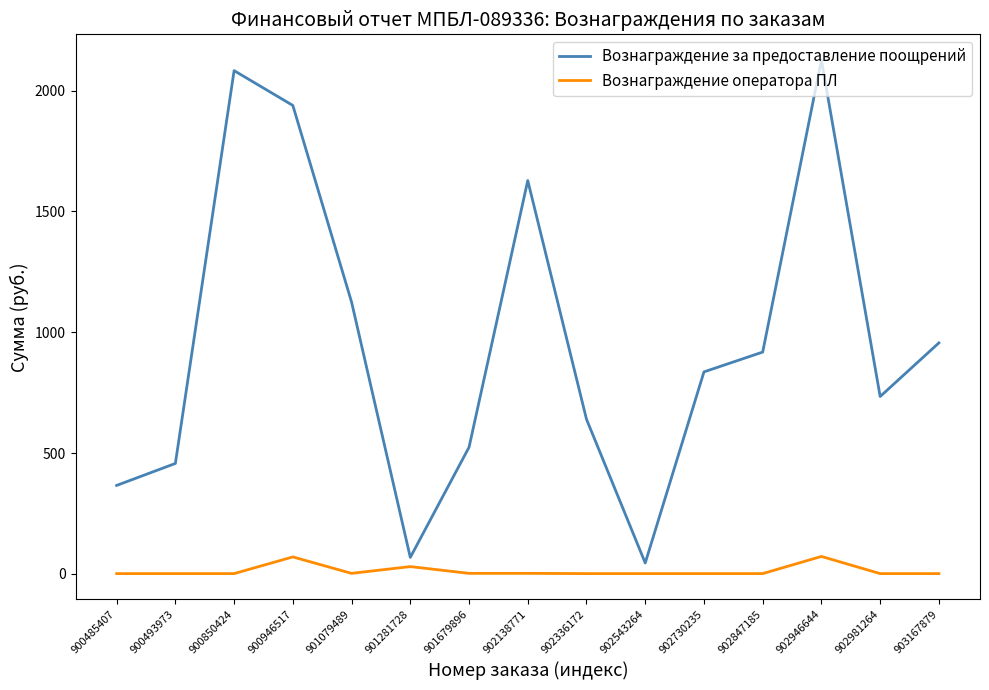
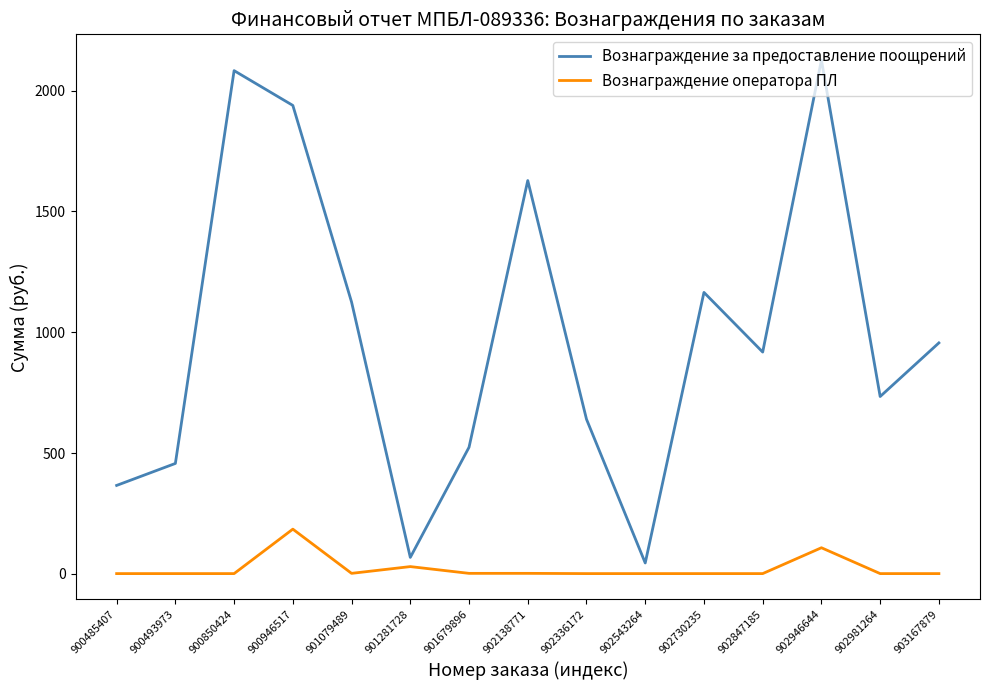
  {
    "Вознаграждение за предоставление поощрений": {
      "900485407": 370,
      "900493973": 460,
      "900850424": 2080,
      "900946517": 1940,
      "901079489": 1130,
      "901281728": 70,
      "901679896": 520,
      "902138771": 1630,
      "902336172": 640,
      "902543264": 50,
-     "902730235": 840,
+     "902730235": 1170,
      "902847185": 920,
      "902981264": 730,
      "903167879": 960
    },
    "Вознаграждение оператора ПЛ": {
      "900485407": 0,
      "900493973": 0,
      "900850424": 0,
-     "900946517": 70,
+     "900946517": 190,
      "901079489": 0,
      "901281728": 30,
      "901679896": 0,
      "902138771": 0,
      "902336172": 0,
      "902543264": 0,
      "902730235": 0,
      "902847185": 0,
-     "902946644": 70,
+     "902946644": 110,
      "902981264": 0,
      "903167879": 0
    }
  }
